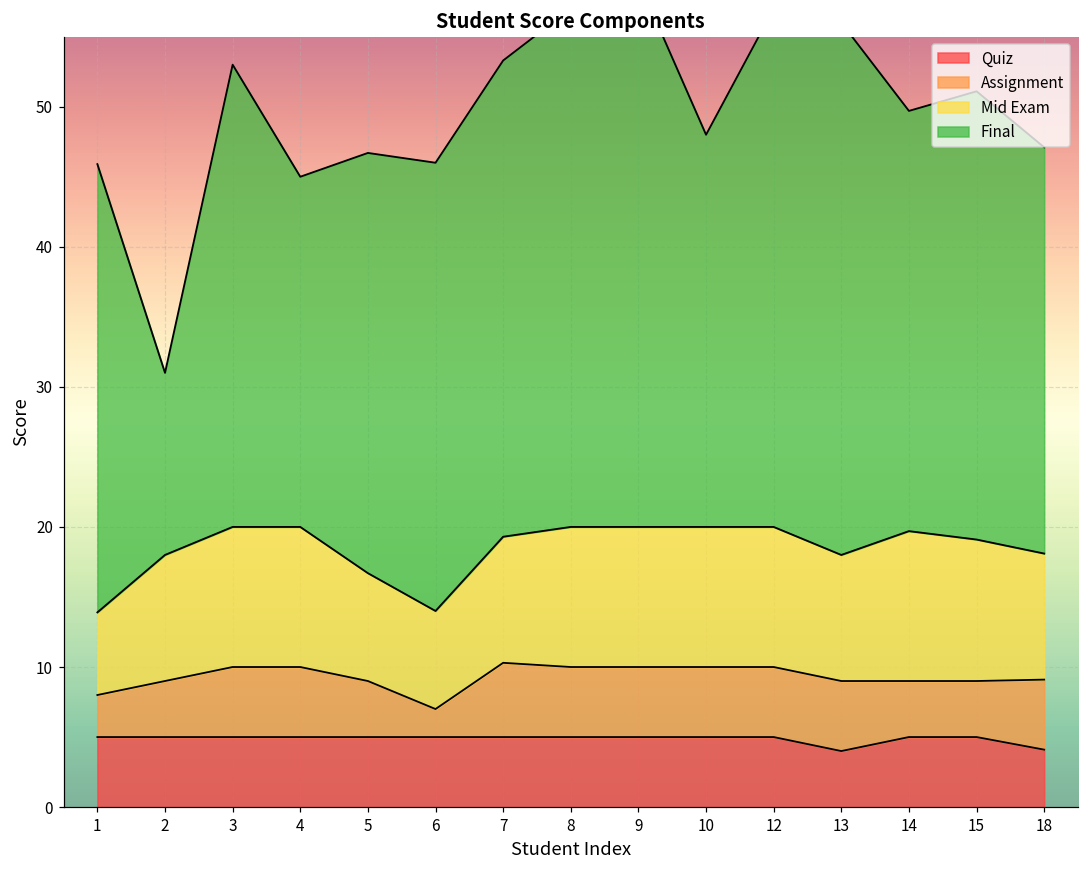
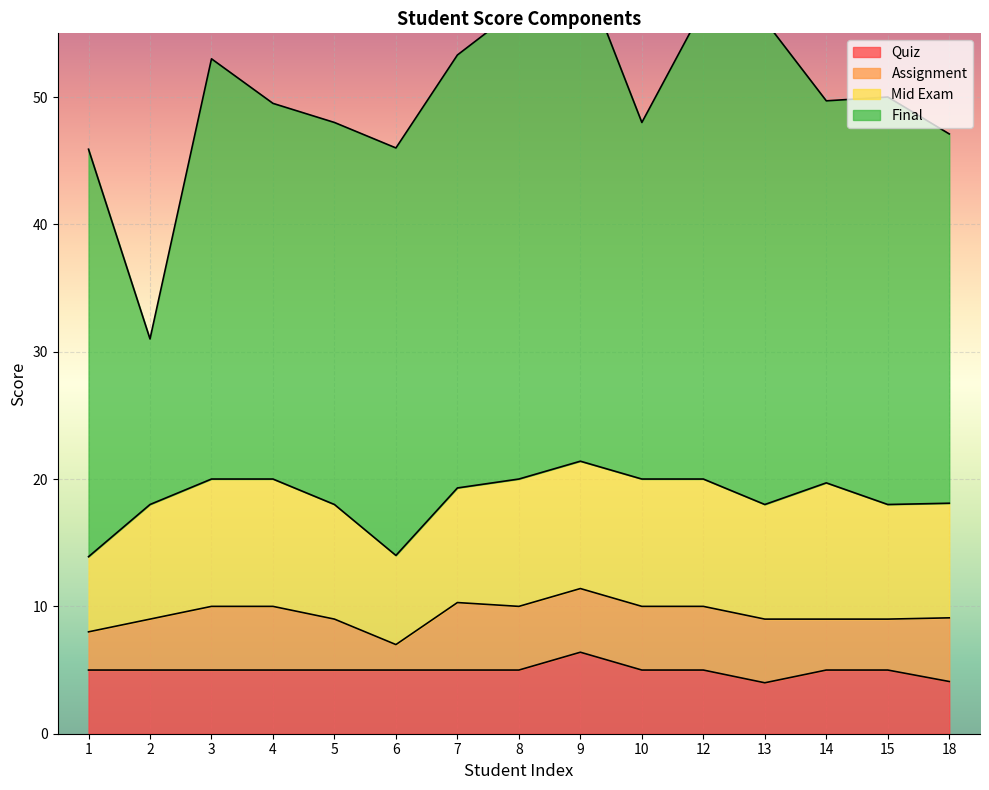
  {
    "Quiz": {
      "1": 5.0,
      "2": 5.0,
      "3": 5.0,
      "4": 5.0,
      "5": 5.0,
      "6": 5.0,
      "7": 5.0,
      "8": 5.0,
-     "9": 5.0,
+     "9": 6.4,
      "10": 5.0,
      "12": 5.0,
      "13": 4.0,
      "14": 5.0,
      "15": 5.0,
      "18": 4.1
    },
    "Assignment": {
      "1": 3.0,
      "2": 4.0,
      "3": 5.0,
      "4": 5.0,
      "5": 4.0,
      "6": 2.0,
      "7": 5.3,
      "8": 5.0,
      "9": 5.0,
      "10": 5.0,
      "12": 5.0,
      "13": 5.0,
      "14": 4.0,
      "15": 4.0,
      "18": 5.0
    },
    "Mid Exam": {
      "1": 5.9,
      "2": 9.0,
      "3": 10.0,
      "4": 10.0,
-     "5": 7.7,
+     "5": 9.0,
      "6": 7.0,
      "7": 9.0,
      "8": 10.0,
      "9": 10.0,
      "10": 10.0,
      "12": 10.0,
      "13": 9.0,
      "14": 10.7,
-     "15": 10.1,
+     "15": 9.0,
      "18": 9.0
    },
    "Final": {
      "1": 32.0,
      "2": 13.0,
      "3": 33.0,
-     "4": 25.0,
+     "4": 29.5,
      "5": 30.0,
      "6": 32.0,
      "7": 34.0,
      "10": 28.0,
      "14": 30.0,
      "18": 29.0
    }
  }
